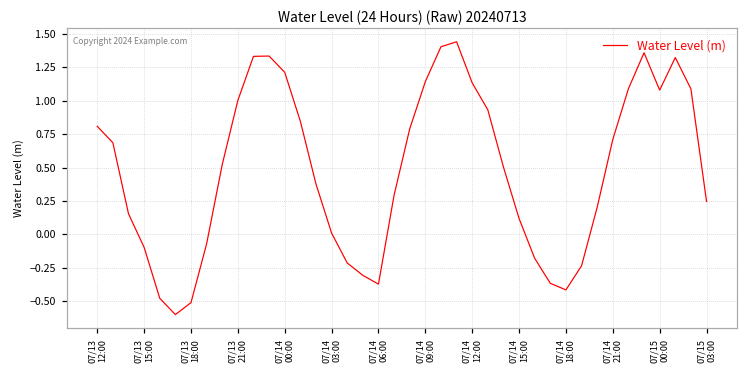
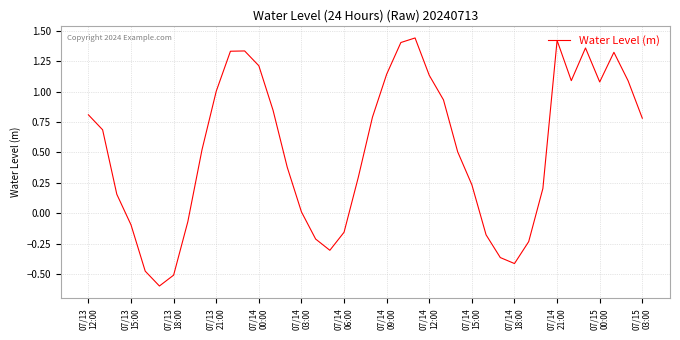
  {
    "07/13 12:00": 0.81,
    "07/13 15:00": -0.10,
    "07/13 18:00": -0.51,
    "07/13 21:00": 1.00,
    "07/14 00:00": 1.21,
    "07/14 03:00": 0.01,
-   "07/14 06:00": -0.37,
+   "07/14 06:00": -0.16,
    "07/14 09:00": 1.14,
    "07/14 12:00": 1.13,
-   "07/14 15:00": 0.12,
+   "07/14 15:00": 0.23,
    "07/14 18:00": -0.41,
-   "07/14 21:00": 0.71,
+   "07/14 21:00": 1.42,
    "07/15 00:00": 1.08,
-   "07/15 03:00": 0.25
+   "07/15 03:00": 0.78
  }
